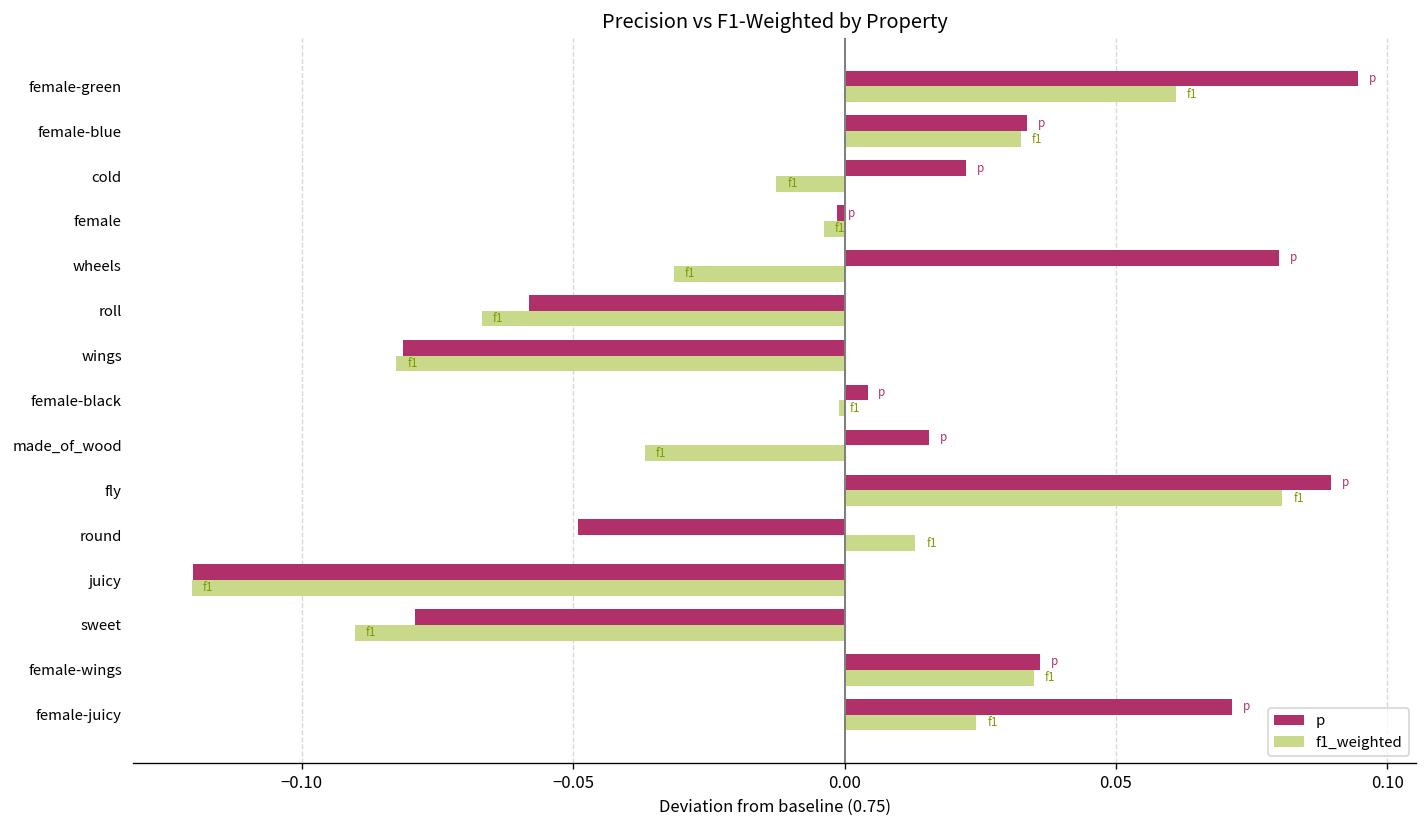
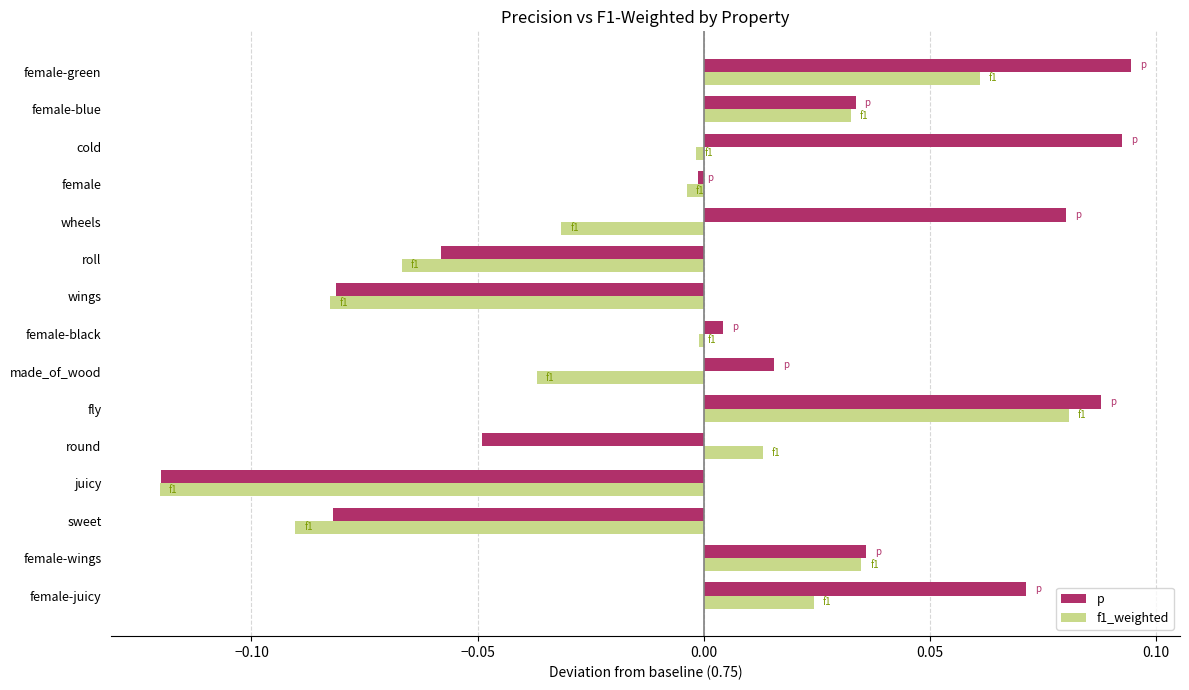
  {
    "p": {
      "female-green": 0.095,
      "female-blue": 0.034,
-     "cold": 0.022,
+     "cold": 0.092,
      "female": -0.001,
      "wheels": 0.080,
      "roll": -0.058,
      "wings": -0.081,
      "female-black": 0.004,
      "made_of_wood": 0.016,
-     "fly": 0.090,
+     "fly": 0.088,
      "round": -0.049,
      "juicy": -0.120,
-     "sweet": -0.079,
+     "sweet": -0.082,
      "female-wings": 0.036,
      "female-juicy": 0.071
    },
    "f1_weighted": {
      "female-green": 0.061,
      "female-blue": 0.032,
-     "cold": -0.013,
+     "cold": -0.002,
      "female": -0.004,
      "wheels": -0.031,
      "roll": -0.067,
      "wings": -0.083,
      "female-black": -0.001,
      "made_of_wood": -0.037,
      "fly": 0.081,
      "round": 0.013,
      "juicy": -0.120,
      "sweet": -0.090,
      "female-wings": 0.035,
      "female-juicy": 0.024
    }
  }
